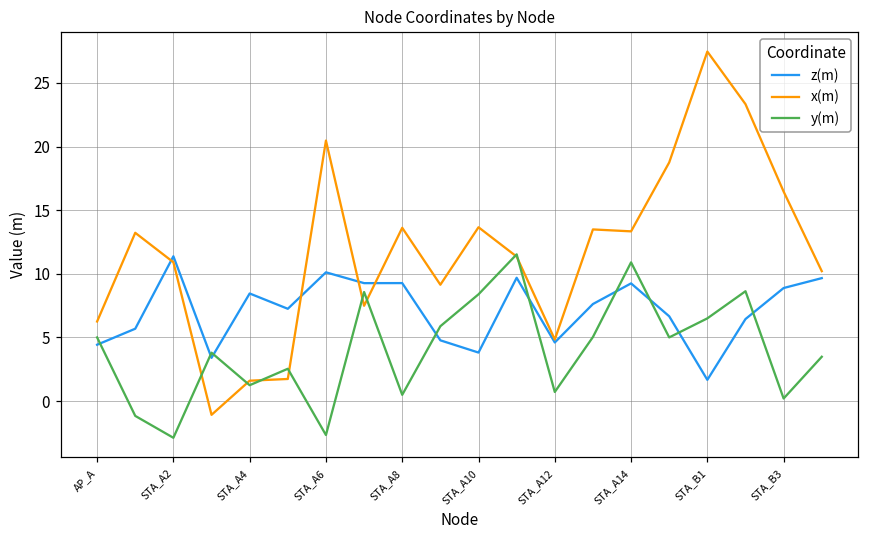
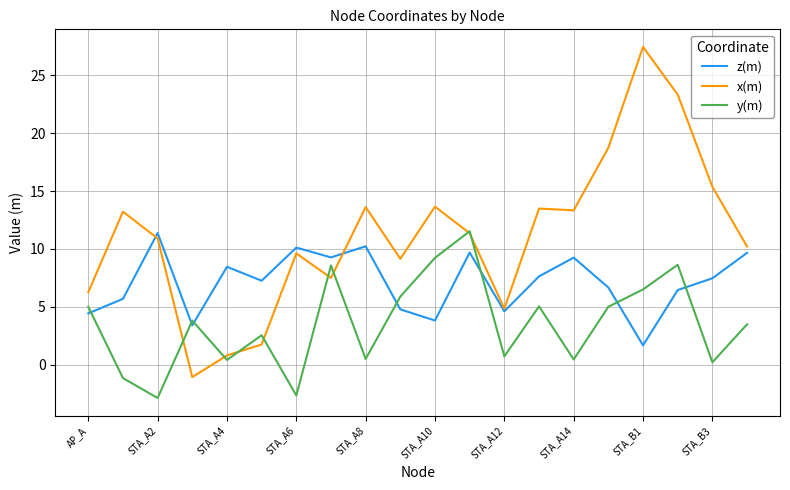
  {
    "z(m)": {
      "AP_A": 4.4,
      "STA_A2": 11.4,
      "STA_A4": 8.5,
      "STA_A6": 10.1,
-     "STA_A8": 9.3,
+     "STA_A8": 10.2,
      "STA_A10": 3.8,
      "STA_A12": 4.6,
      "STA_A14": 9.2,
      "STA_B1": 1.7,
-     "STA_B3": 8.9
+     "STA_B3": 7.5
    },
    "x(m)": {
      "AP_A": 6.3,
      "STA_A2": 10.9,
-     "STA_A4": 1.6,
-     "STA_A6": 20.5,
+     "STA_A4": 0.8,
+     "STA_A6": 9.6,
      "STA_A8": 13.6,
      "STA_A10": 13.7,
      "STA_A12": 4.8,
      "STA_A14": 13.3,
      "STA_B1": 27.5,
-     "STA_B3": 16.5
+     "STA_B3": 15.4
    },
    "y(m)": {
      "AP_A": 5.0,
      "STA_A2": -2.9,
-     "STA_A4": 1.2,
+     "STA_A4": 0.4,
      "STA_A6": -2.7,
      "STA_A8": 0.5,
-     "STA_A10": 8.4,
+     "STA_A10": 9.2,
      "STA_A12": 0.7,
-     "STA_A14": 10.9,
+     "STA_A14": 0.4,
      "STA_B1": 6.5,
      "STA_B3": 0.2
    }
  }
